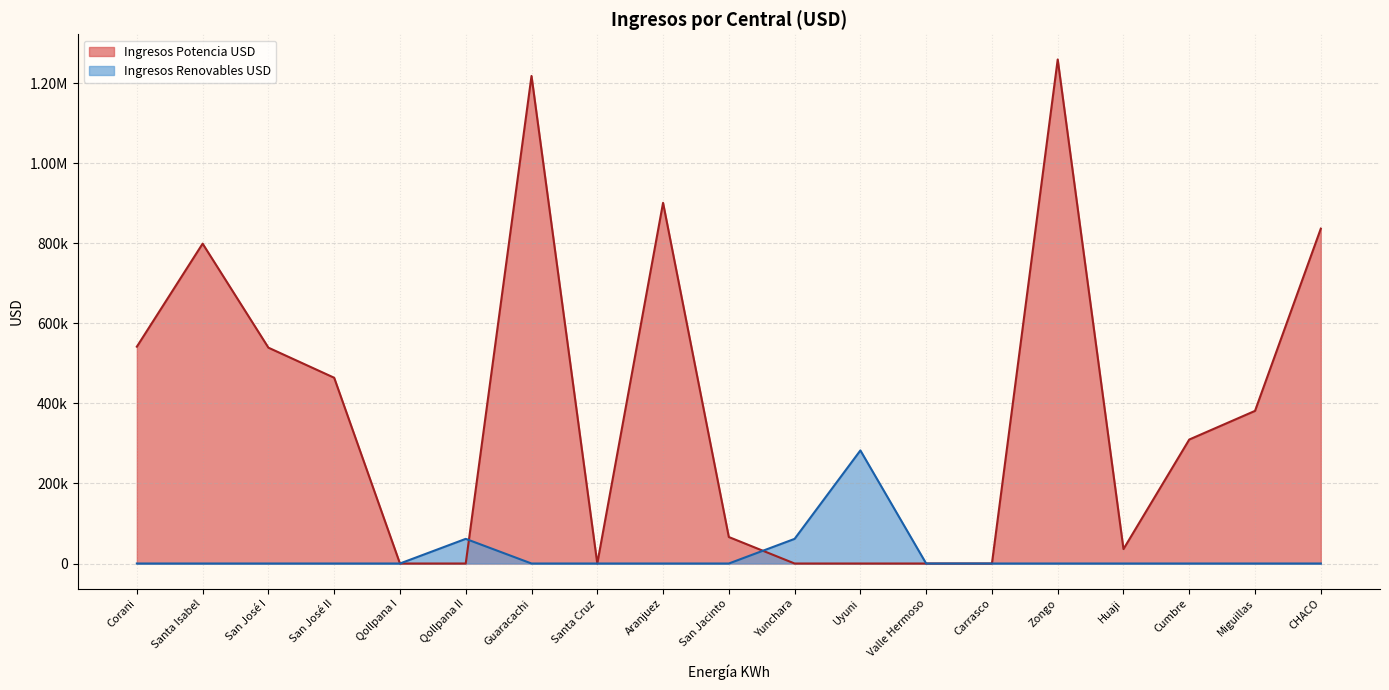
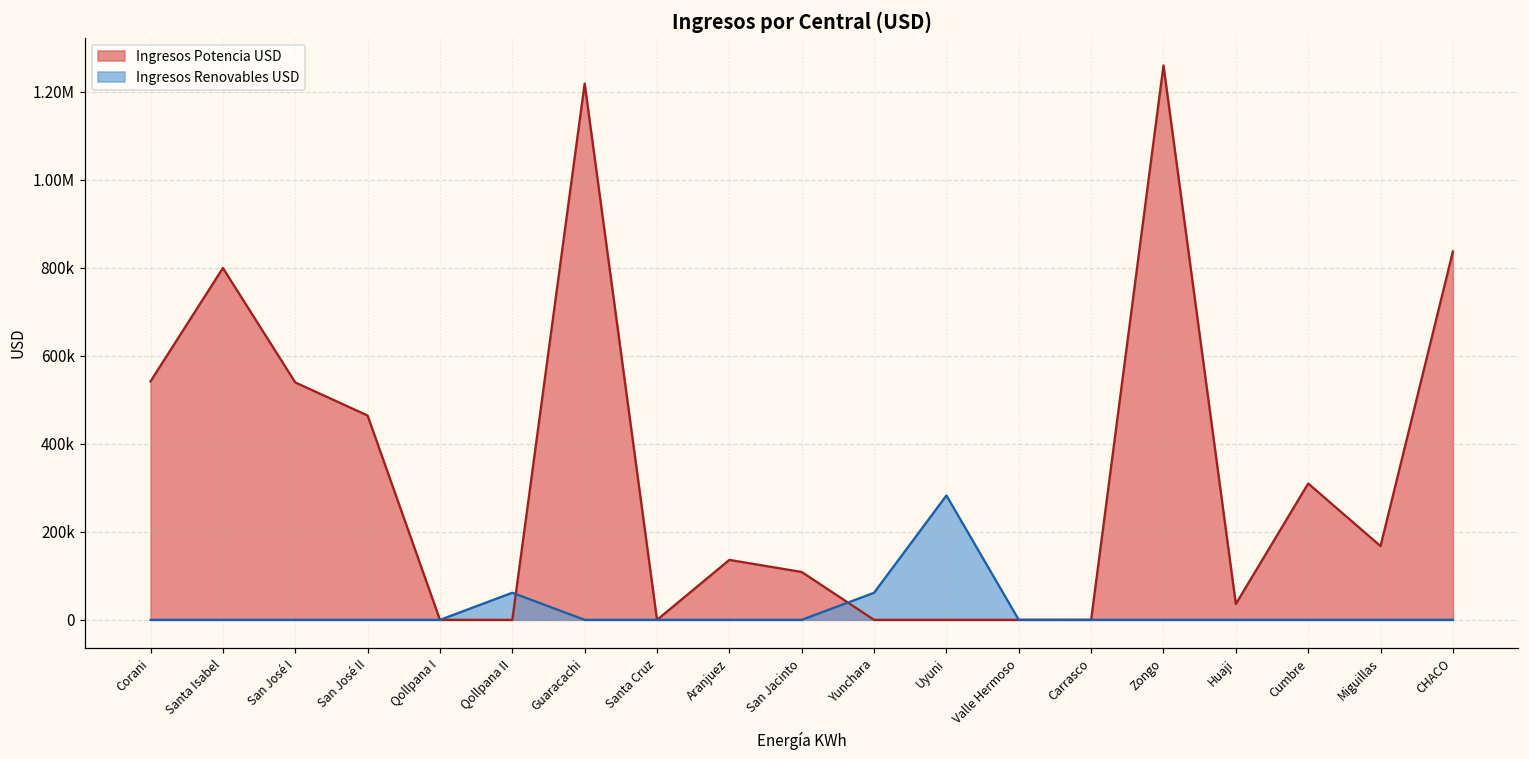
  {
    "Ingresos Potencia USD": {
      "Corani": 540000,
      "Santa Isabel": 800000,
      "San José I": 540000,
      "San José II": 460000,
      "Qollpana II": 0,
      "Guaracachi": 1220000,
-     "Aranjuez": 900000,
-     "San Jacinto": 70000,
+     "Aranjuez": 140000,
+     "San Jacinto": 110000,
      "Yunchara": 0,
      "Uyuni": 0,
      "Zongo": 1260000,
      "Huaji": 40000,
      "Cumbre": 310000,
-     "Miguillas": 380000,
+     "Miguillas": 170000,
      "CHACO": 840000
    },
    "Ingresos Renovables USD": {
      "Corani": 0,
      "Santa Isabel": 0,
      "San José I": 0,
      "San José II": 0,
      "Qollpana II": 60000,
      "Guaracachi": 0,
      "Aranjuez": 0,
      "San Jacinto": 0,
      "Yunchara": 60000,
      "Uyuni": 280000,
      "Zongo": 0,
      "Huaji": 0,
      "Cumbre": 0,
      "Miguillas": 0,
      "CHACO": 0
    }
  }
